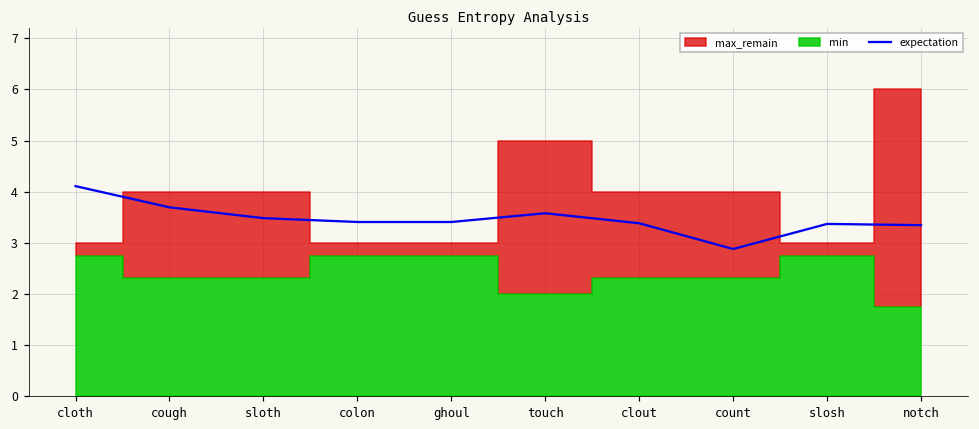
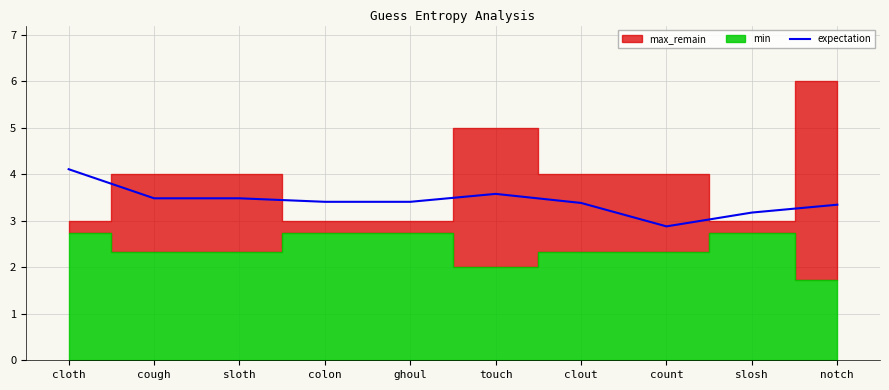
  {
    "expectation": {
      "cloth": 4.1,
-     "cough": 3.7,
+     "cough": 3.5,
      "sloth": 3.5,
      "colon": 3.4,
      "ghoul": 3.4,
      "touch": 3.6,
      "clout": 3.4,
      "count": 2.9,
-     "slosh": 3.4,
+     "slosh": 3.2,
      "notch": 3.3
    }
  }
